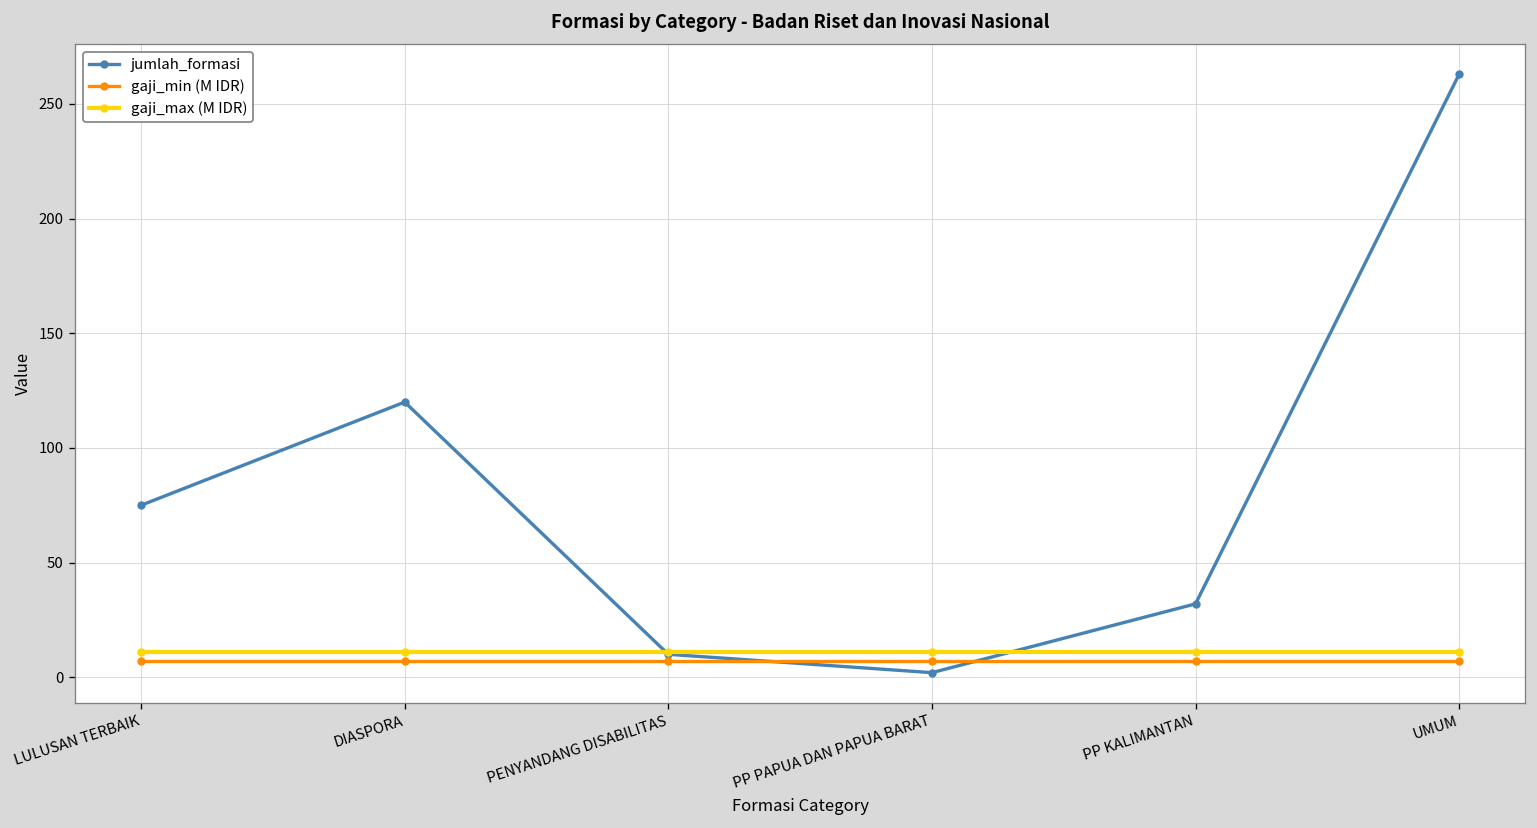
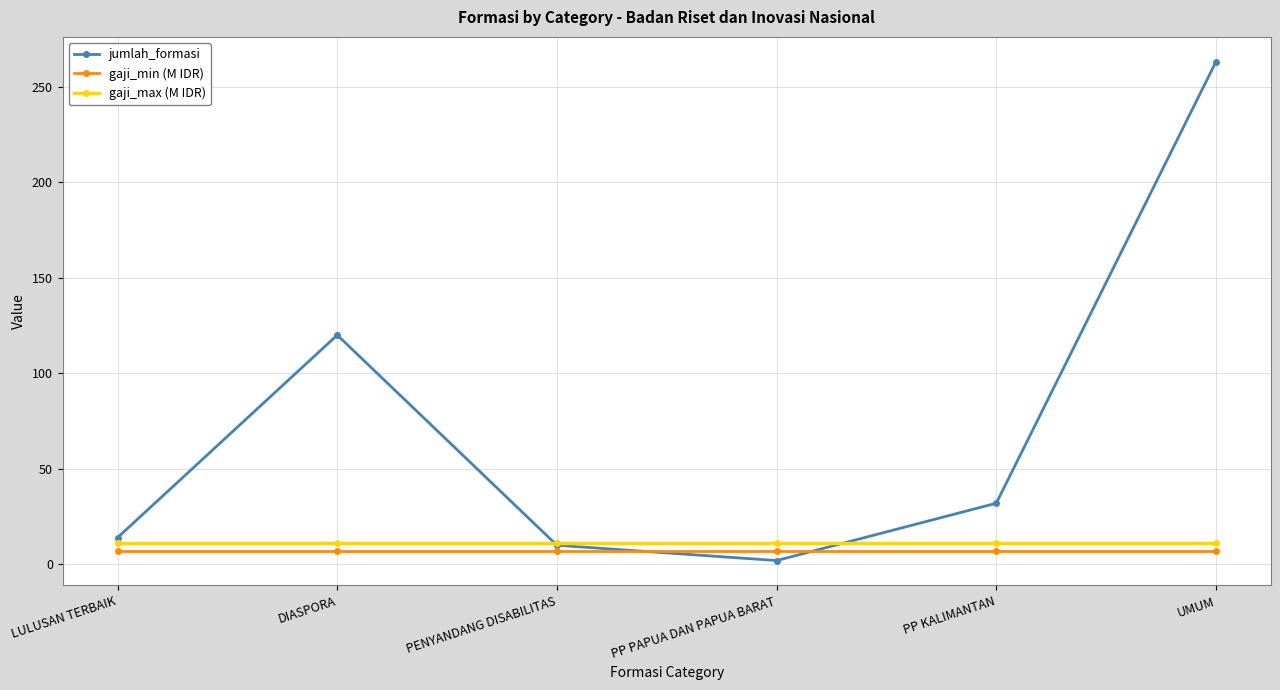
  {
    "jumlah_formasi": {
-     "LULUSAN TERBAIK": 75,
+     "LULUSAN TERBAIK": 14,
      "DIASPORA": 120,
      "PP PAPUA DAN PAPUA BARAT": 2,
      "PP KALIMANTAN": 32,
      "UMUM": 263
    },
    "gaji_min (M IDR)": {
      "LULUSAN TERBAIK": 7,
      "DIASPORA": 7,
      "PENYANDANG DISABILITAS": 7,
      "PP PAPUA DAN PAPUA BARAT": 7,
      "PP KALIMANTAN": 7,
      "UMUM": 7
    },
    "gaji_max (M IDR)": {
      "LULUSAN TERBAIK": 11,
      "DIASPORA": 11,
      "PP PAPUA DAN PAPUA BARAT": 11,
      "PP KALIMANTAN": 11,
      "UMUM": 11
    }
  }
